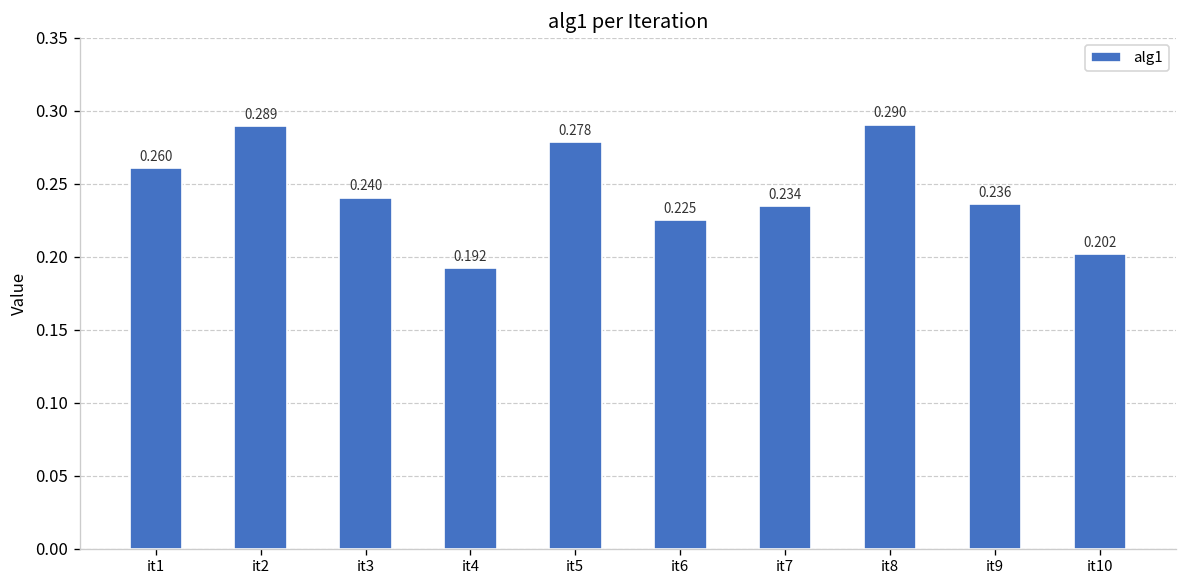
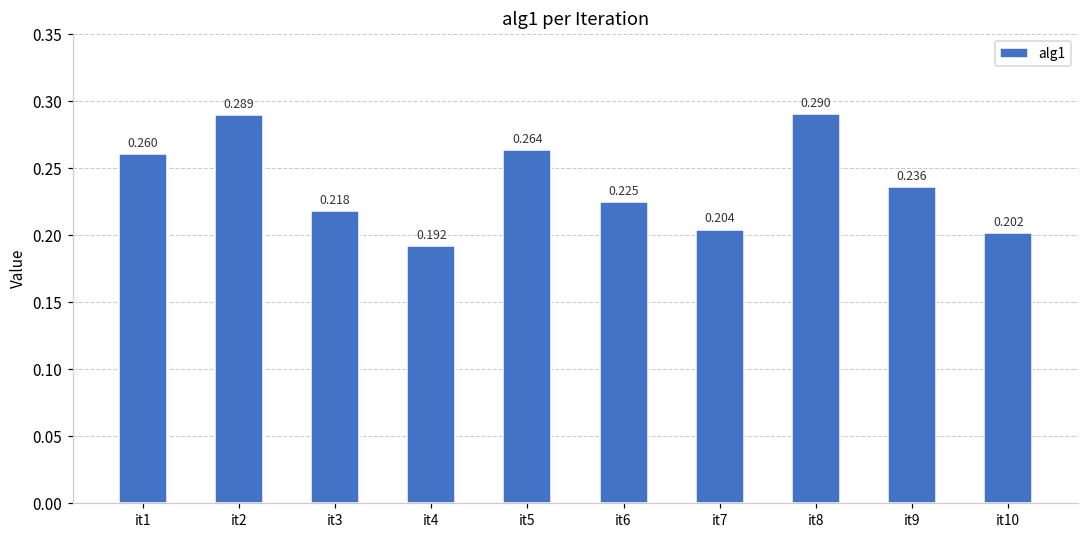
  {
    "it1": 0.260,
    "it2": 0.289,
-   "it3": 0.240,
+   "it3": 0.218,
    "it4": 0.192,
-   "it5": 0.278,
+   "it5": 0.264,
    "it6": 0.225,
-   "it7": 0.234,
+   "it7": 0.204,
    "it8": 0.290,
    "it9": 0.236,
    "it10": 0.202
  }
